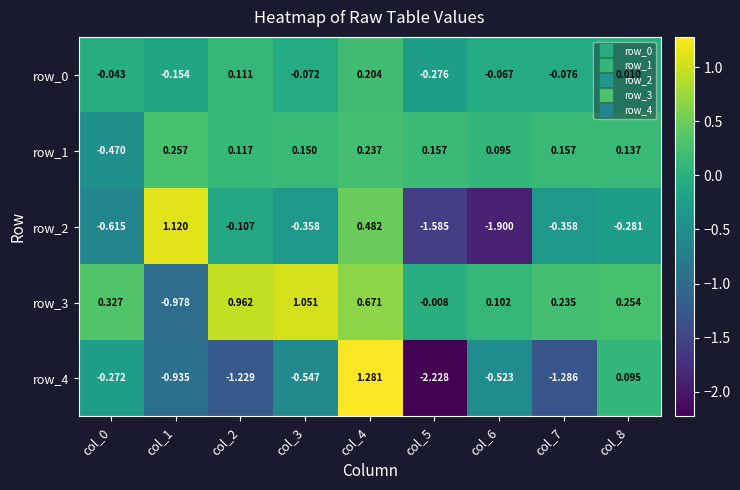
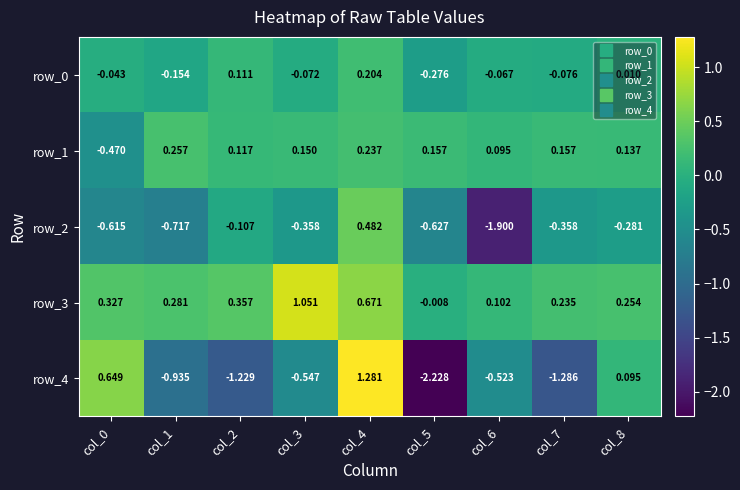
  {
    "row_0": {
      "col_0": -0.043,
      "col_1": -0.154,
      "col_2": 0.111,
      "col_3": -0.072,
      "col_4": 0.204,
      "col_5": -0.276,
      "col_6": -0.067,
      "col_7": -0.076
    },
    "row_1": {
      "col_0": -0.470,
      "col_1": 0.257,
      "col_2": 0.117,
      "col_3": 0.150,
      "col_4": 0.237,
      "col_5": 0.157,
      "col_6": 0.095,
      "col_7": 0.157,
      "col_8": 0.137
    },
    "row_2": {
      "col_0": -0.615,
-     "col_1": 1.120,
+     "col_1": -0.717,
      "col_2": -0.107,
      "col_3": -0.358,
      "col_4": 0.482,
-     "col_5": -1.585,
+     "col_5": -0.627,
      "col_6": -1.900,
      "col_7": -0.358,
      "col_8": -0.281
    },
    "row_3": {
      "col_0": 0.327,
-     "col_1": -0.978,
-     "col_2": 0.962,
+     "col_1": 0.281,
+     "col_2": 0.357,
      "col_3": 1.051,
      "col_4": 0.671,
      "col_5": -0.008,
      "col_6": 0.102,
      "col_7": 0.235,
      "col_8": 0.254
    },
    "row_4": {
-     "col_0": -0.272,
+     "col_0": 0.649,
      "col_1": -0.935,
      "col_2": -1.229,
      "col_3": -0.547,
      "col_4": 1.281,
      "col_5": -2.228,
      "col_6": -0.523,
      "col_7": -1.286,
      "col_8": 0.095
    }
  }
